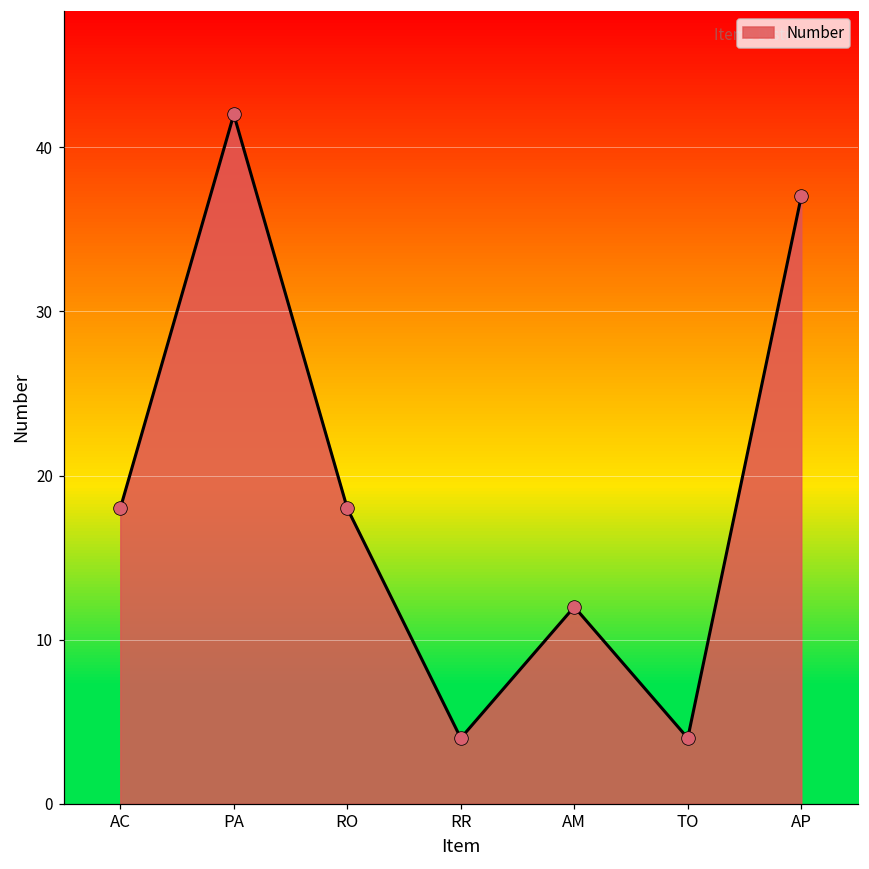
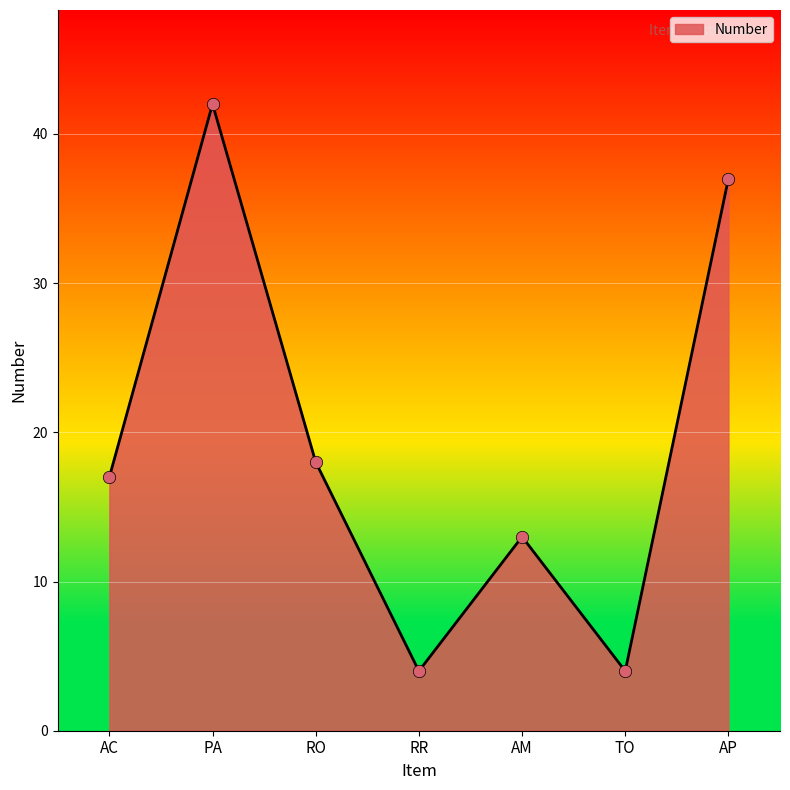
  {
-   "AC": 18,
+   "AC": 17,
    "PA": 42,
    "RO": 18,
    "RR": 4,
-   "AM": 12,
+   "AM": 13,
    "TO": 4,
    "AP": 37
  }
